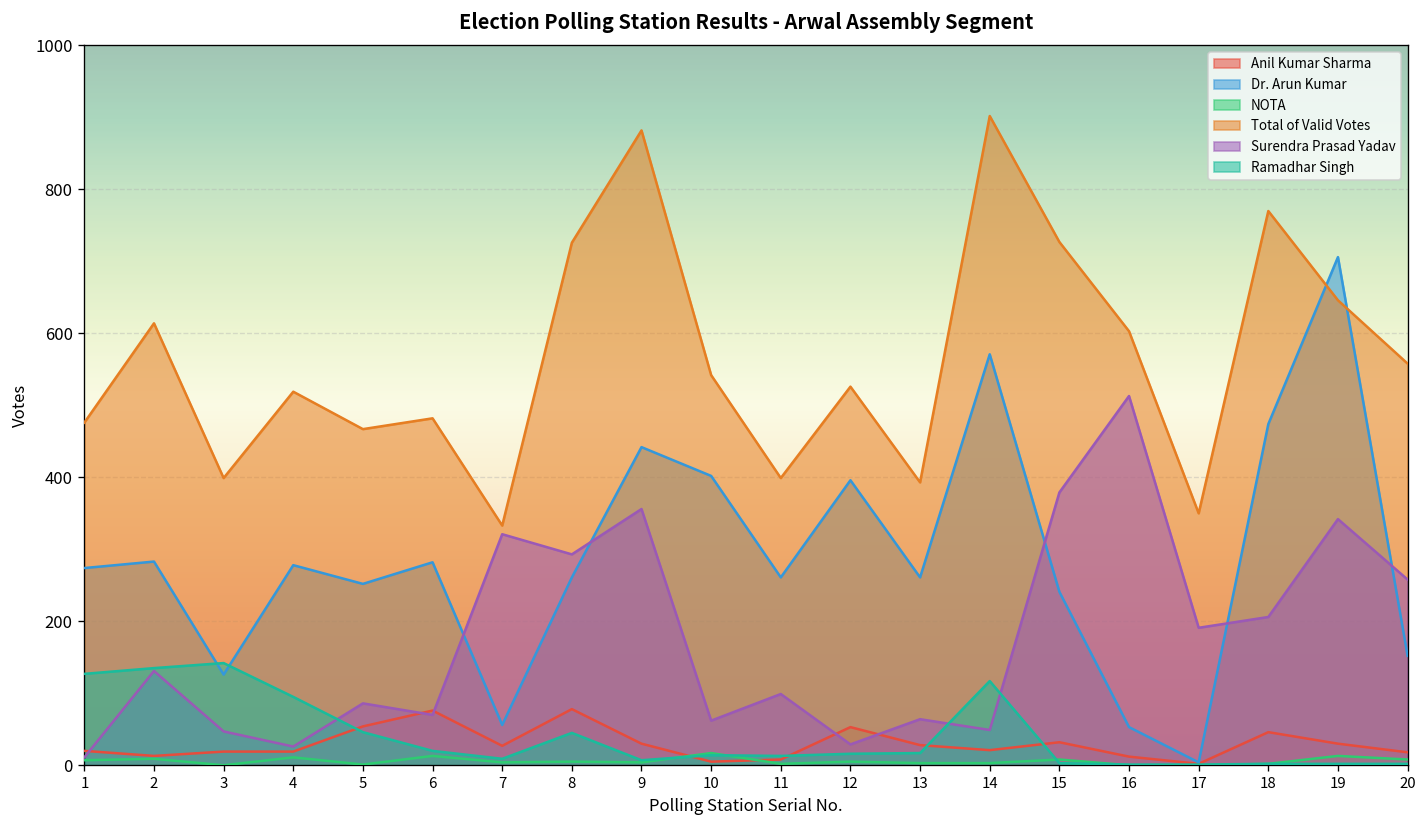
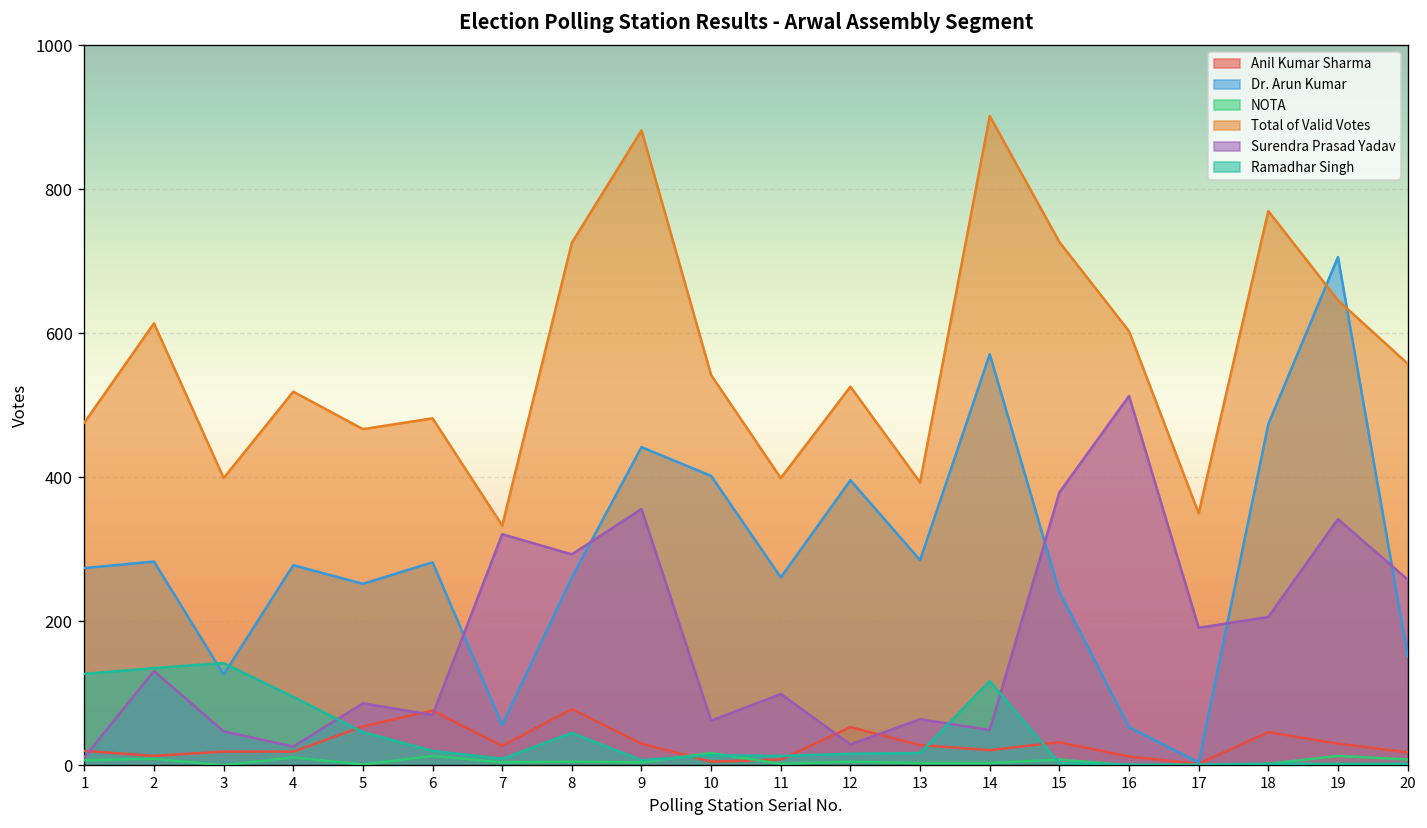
  {
    "Dr. Arun Kumar": {
      "1": 270,
      "2": 280,
      "3": 130,
      "4": 280,
      "5": 250,
      "6": 280,
      "7": 60,
      "8": 260,
      "9": 440,
      "10": 400,
      "11": 260,
      "12": 400,
-     "13": 260,
+     "13": 290,
      "14": 570,
      "15": 240,
      "16": 50,
      "18": 470,
      "19": 710,
      "20": 150
    },
    "Surendra Prasad Yadav": {
      "3": 50,
      "4": 30,
      "5": 90,
      "6": 70,
      "7": 320,
      "8": 290,
      "9": 360,
      "10": 60,
      "11": 100,
      "12": 30,
      "13": 60,
      "14": 50,
      "15": 380,
      "16": 510,
      "17": 190,
      "18": 210,
      "19": 340,
      "20": 260
    }
  }
